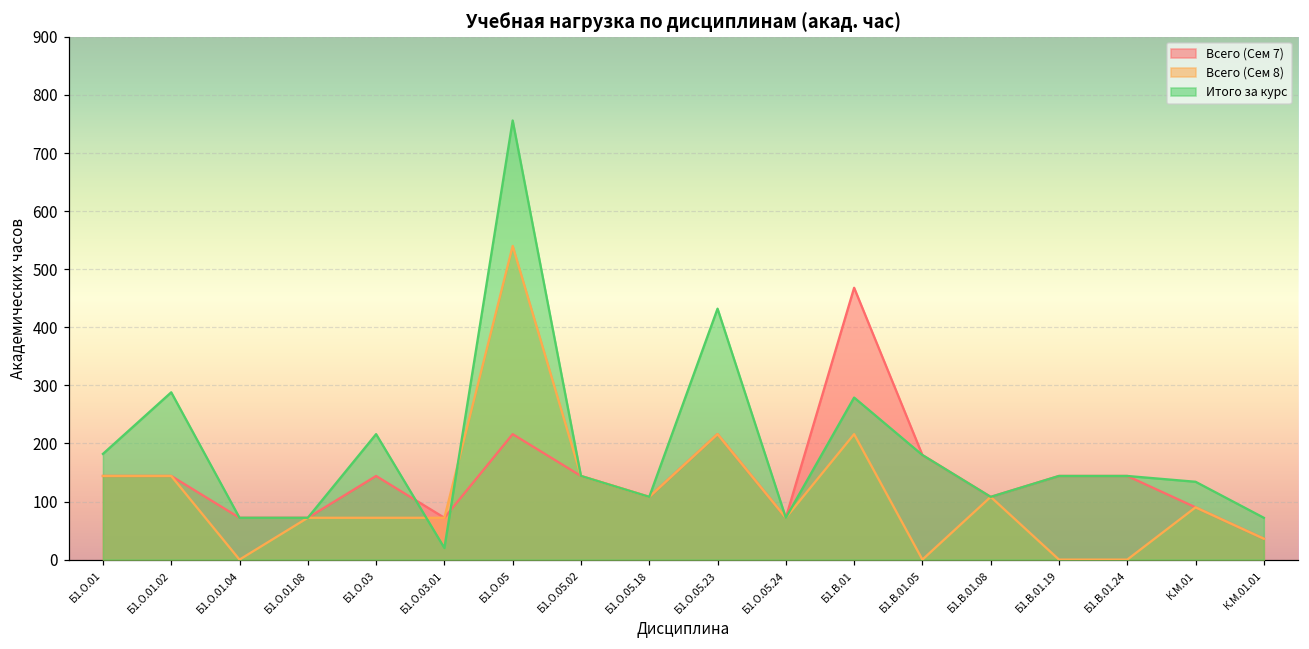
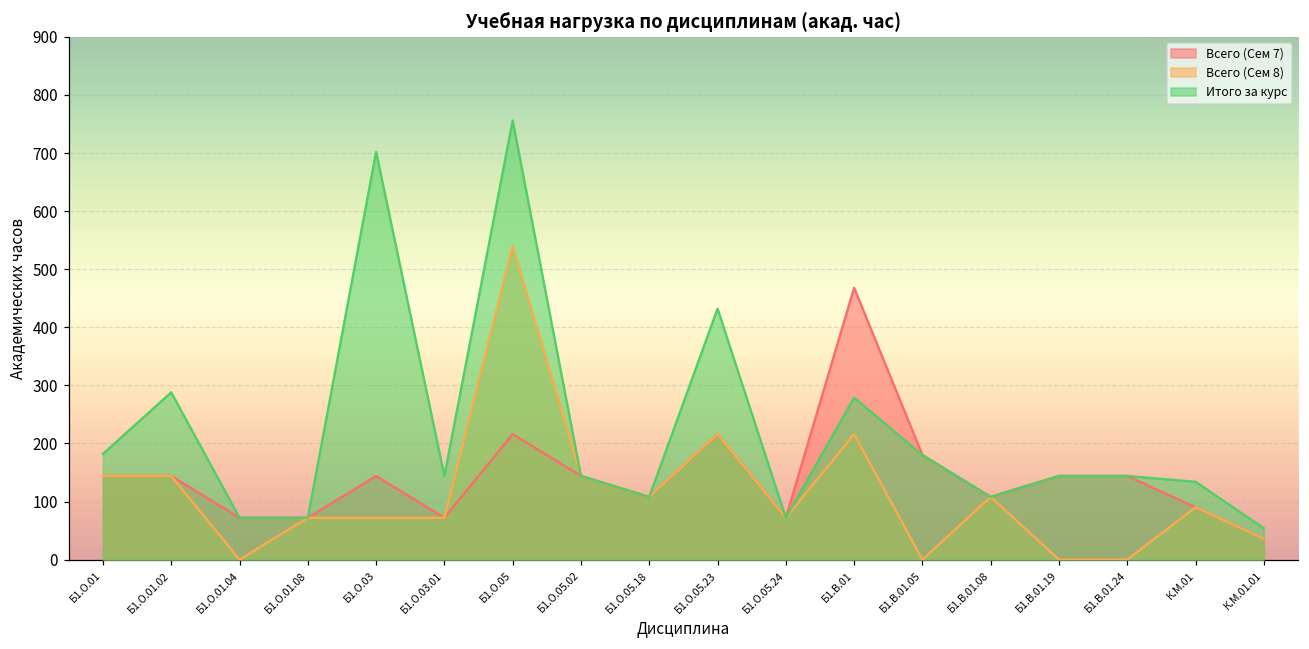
  {
    "Итого за курс": {
      "Б1.О.01": 180,
      "Б1.О.01.02": 290,
-     "Б1.О.03": 220,
-     "Б1.О.03.01": 20,
+     "Б1.О.03": 700,
+     "Б1.О.03.01": 140,
      "Б1.О.05": 760,
      "Б1.О.05.23": 430,
      "Б1.В.01": 280,
      "К.М.01": 130,
-     "К.М.01.01": 70
+     "К.М.01.01": 50
    }
  }
